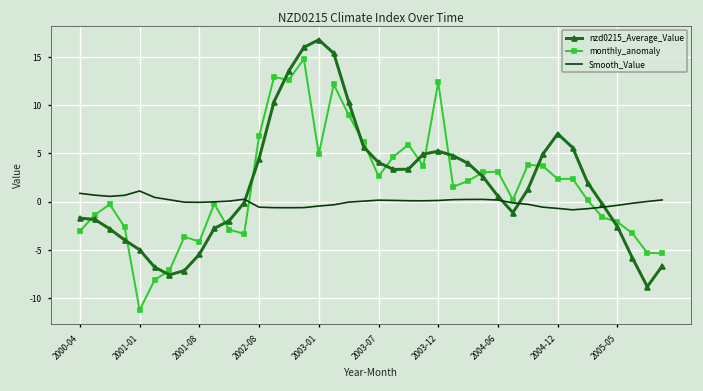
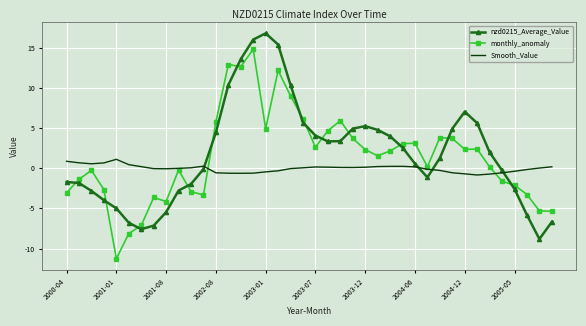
  {
    "monthly_anomaly": {
      "2000-04": -3,
      "2001-01": -11,
      "2001-08": -4,
-     "2002-08": 7,
+     "2002-08": 6,
      "2003-01": 5,
      "2003-07": 3,
-     "2003-12": 12,
+     "2003-12": 2,
      "2004-06": 3,
      "2004-12": 2,
      "2005-05": -2
    }
  }
